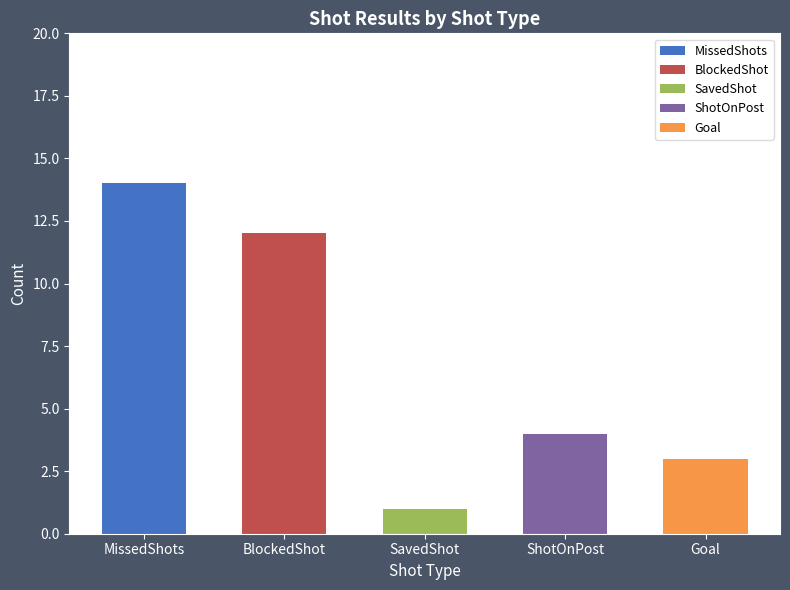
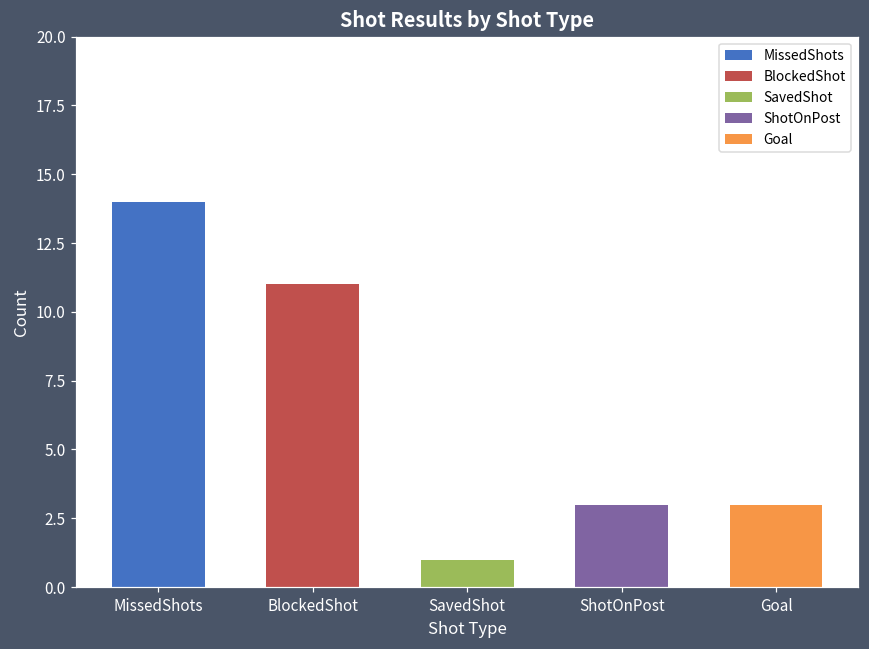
  {
    "MissedShots": 14,
-   "BlockedShot": 12,
+   "BlockedShot": 11,
    "SavedShot": 1,
-   "ShotOnPost": 4,
+   "ShotOnPost": 3,
    "Goal": 3
  }
